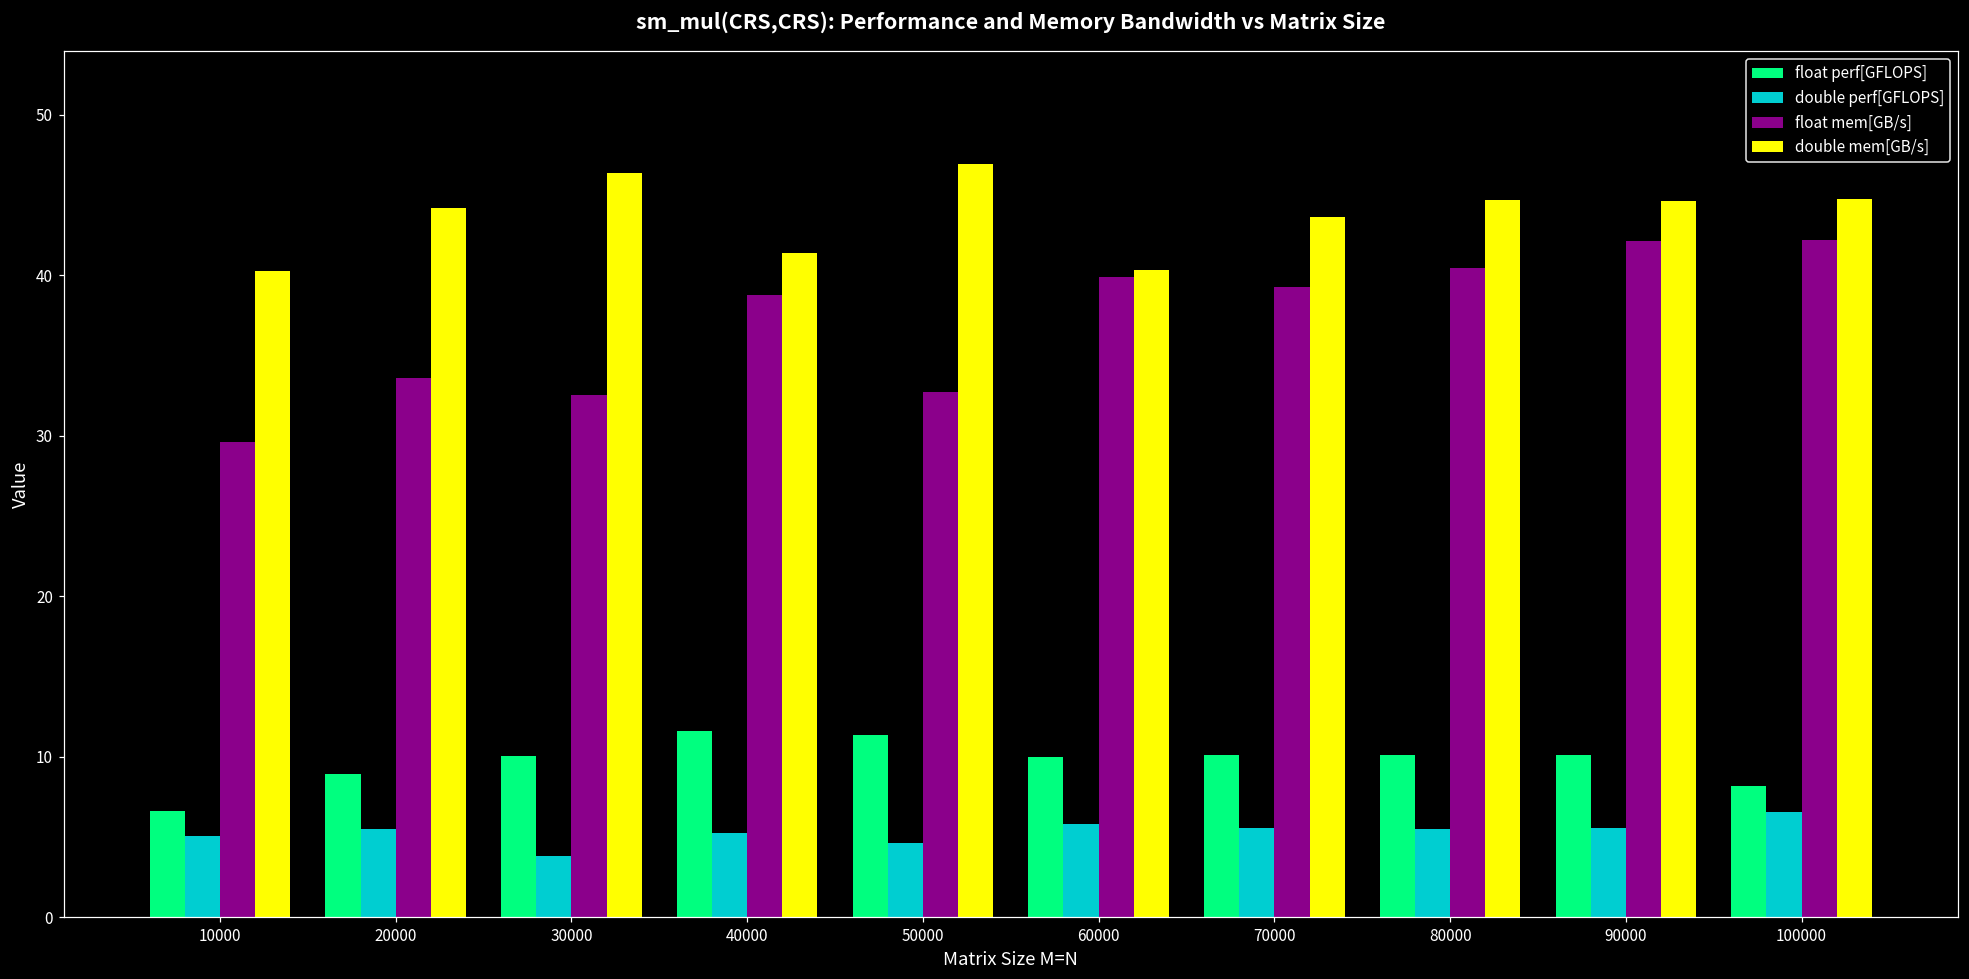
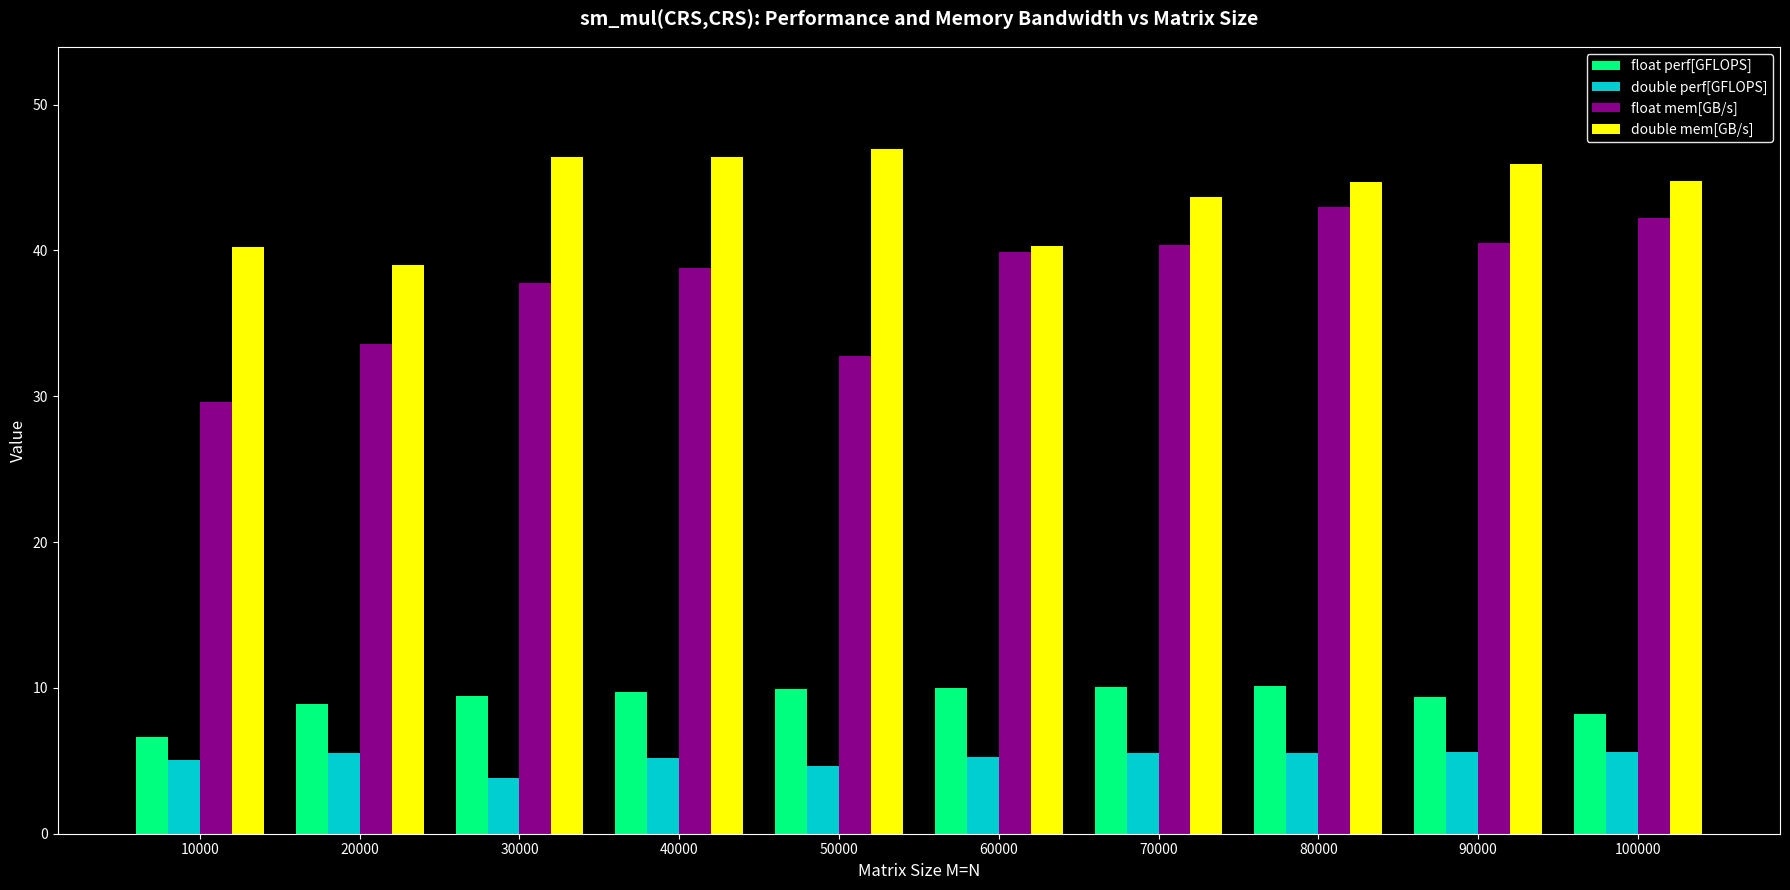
  {
    "float perf[GFLOPS]": {
      "10000": 6.6,
      "20000": 8.9,
-     "30000": 10.0,
-     "40000": 11.6,
-     "50000": 11.4,
+     "30000": 9.4,
+     "40000": 9.7,
+     "50000": 9.9,
      "60000": 10.0,
      "70000": 10.1,
      "80000": 10.1,
-     "90000": 10.1,
+     "90000": 9.4,
      "100000": 8.2
    },
    "double perf[GFLOPS]": {
      "10000": 5.0,
      "20000": 5.5,
      "30000": 3.8,
      "40000": 5.2,
      "50000": 4.6,
-     "60000": 5.8,
+     "60000": 5.2,
      "70000": 5.6,
      "80000": 5.5,
      "90000": 5.6,
-     "100000": 6.5
+     "100000": 5.6
    },
    "float mem[GB/s]": {
      "10000": 29.6,
      "20000": 33.6,
-     "30000": 32.5,
+     "30000": 37.7,
      "40000": 38.8,
      "50000": 32.8,
      "60000": 39.9,
-     "70000": 39.3,
-     "80000": 40.5,
-     "90000": 42.1,
+     "70000": 40.3,
+     "80000": 43.0,
+     "90000": 40.5,
      "100000": 42.2
    },
    "double mem[GB/s]": {
      "10000": 40.2,
-     "20000": 44.2,
+     "20000": 39.0,
      "30000": 46.4,
-     "40000": 41.4,
+     "40000": 46.4,
      "50000": 46.9,
      "60000": 40.3,
      "70000": 43.7,
      "80000": 44.7,
-     "90000": 44.6,
+     "90000": 45.9,
      "100000": 44.8
    }
  }
